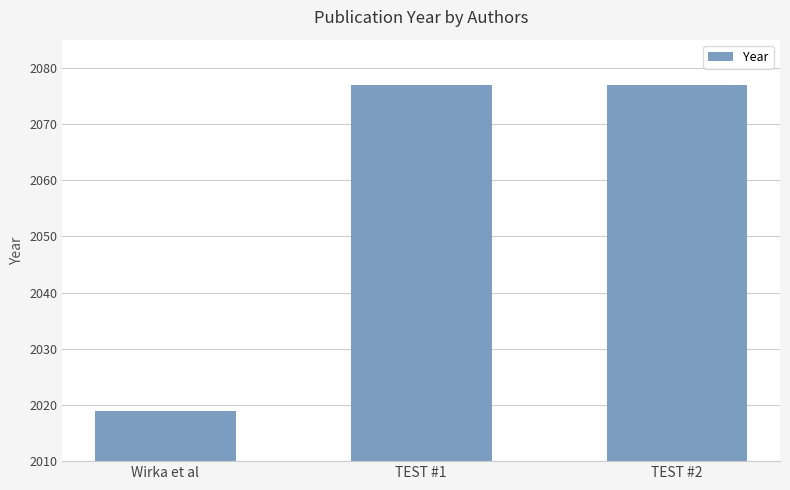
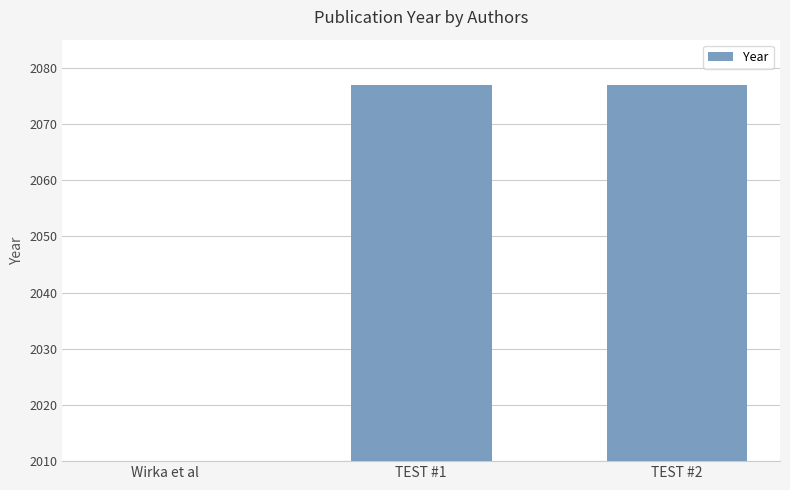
  {
-   "Wirka et al": 2019,
+   "Wirka et al": 2010,
    "TEST #1": 2077,
    "TEST #2": 2077
  }
